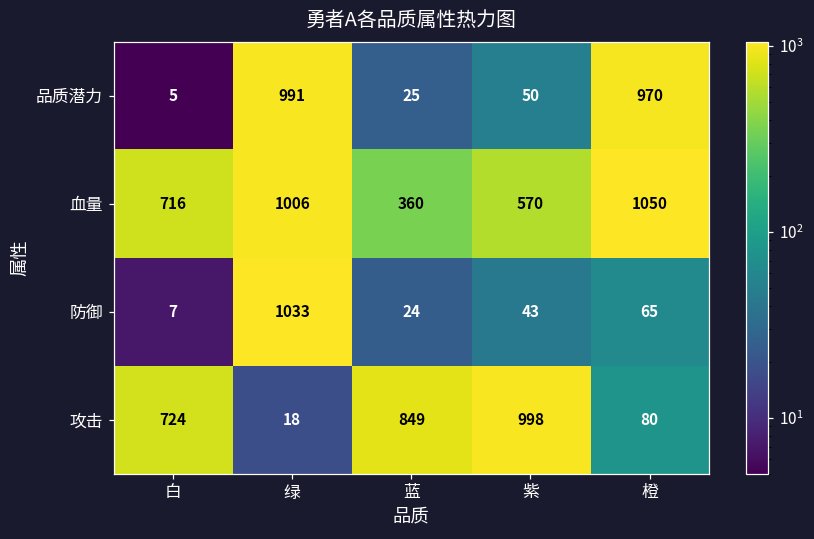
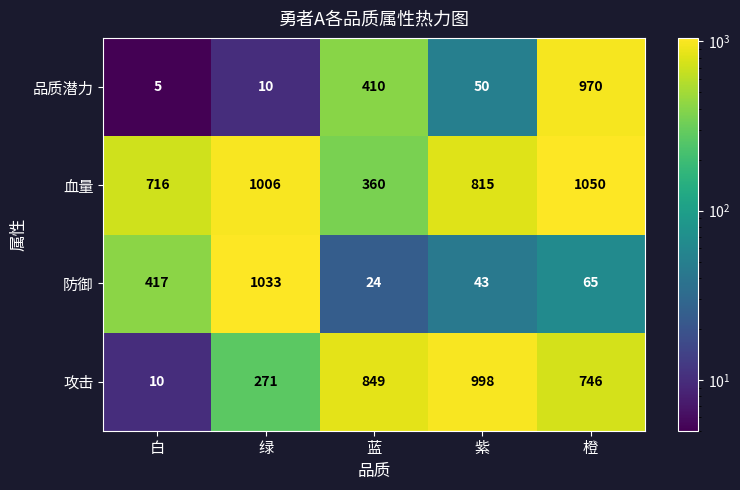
  {
    "品质潜力": {
      "白": 5,
-     "绿": 991,
-     "蓝": 25,
+     "绿": 10,
+     "蓝": 410,
      "紫": 50,
      "橙": 970
    },
    "血量": {
      "白": 716,
      "绿": 1006,
      "蓝": 360,
-     "紫": 570,
+     "紫": 815,
      "橙": 1050
    },
    "防御": {
-     "白": 7,
+     "白": 417,
      "绿": 1033,
      "蓝": 24,
      "紫": 43,
      "橙": 65
    },
    "攻击": {
-     "白": 724,
-     "绿": 18,
+     "白": 10,
+     "绿": 271,
      "蓝": 849,
      "紫": 998,
-     "橙": 80
+     "橙": 746
    }
  }
